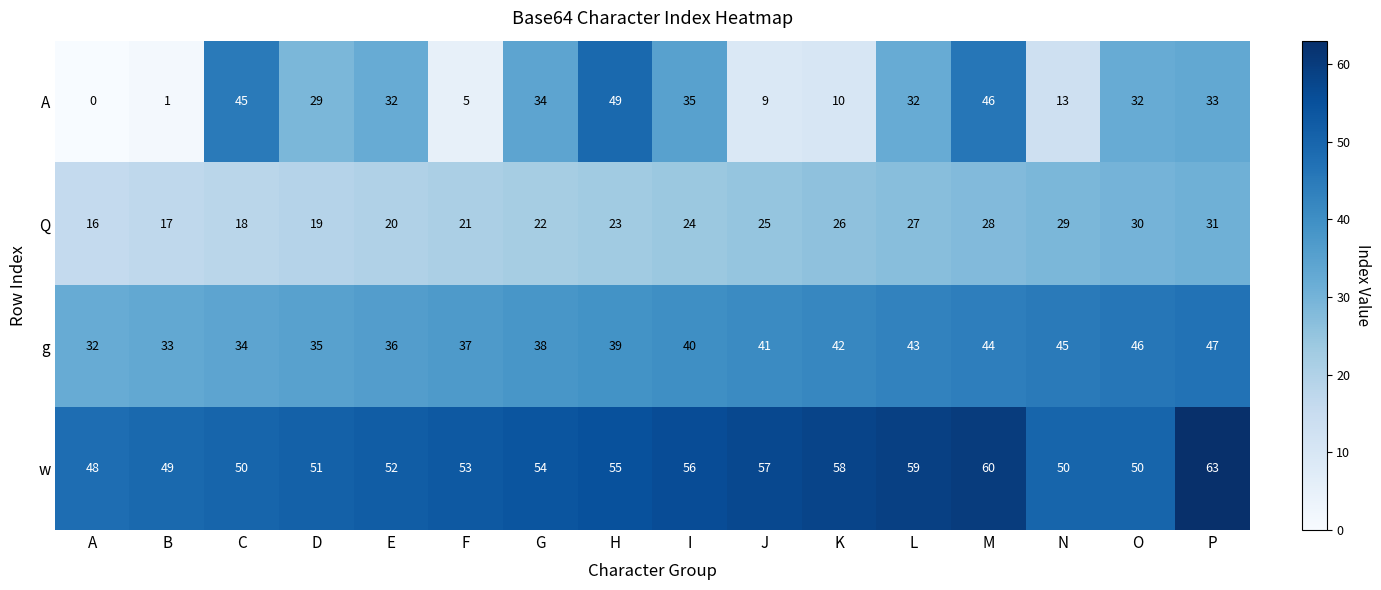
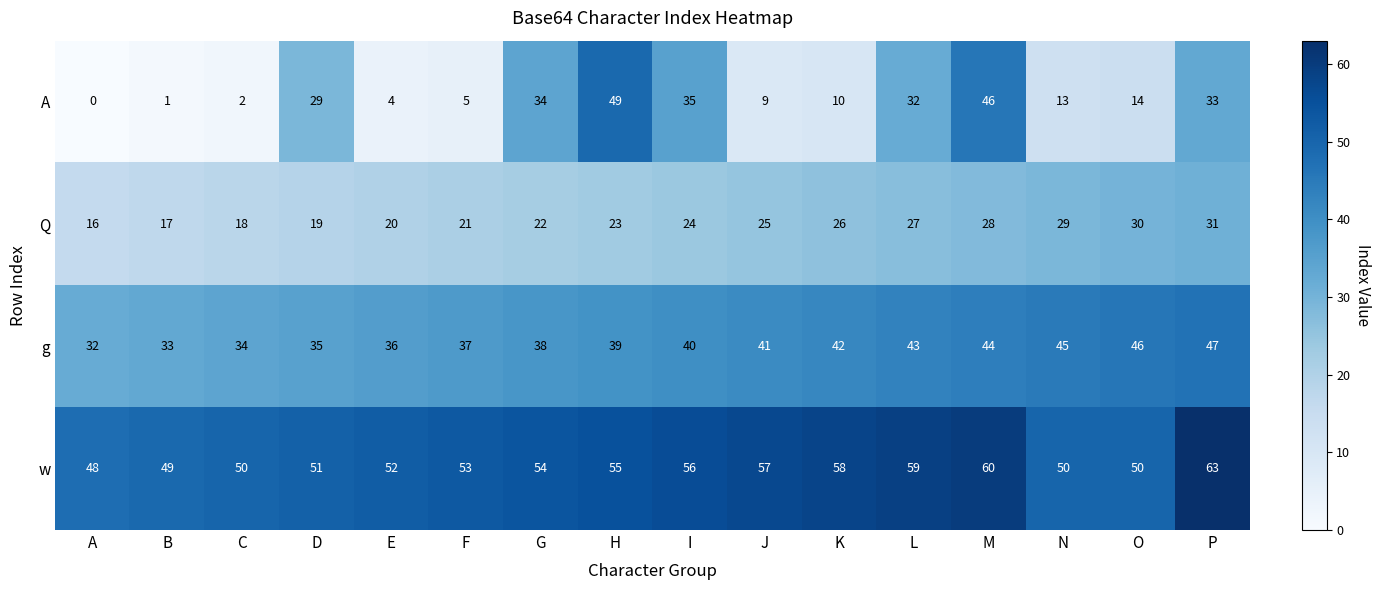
  {
    "A": {
      "A": 0,
      "B": 1,
-     "C": 45,
+     "C": 2,
      "D": 29,
-     "E": 32,
+     "E": 4,
      "F": 5,
      "G": 34,
      "H": 49,
      "I": 35,
      "J": 9,
      "K": 10,
      "L": 32,
      "M": 46,
      "N": 13,
-     "O": 32,
+     "O": 14,
      "P": 33
    },
    "Q": {
      "A": 16,
      "B": 17,
      "C": 18,
      "D": 19,
      "E": 20,
      "F": 21,
      "G": 22,
      "H": 23,
      "I": 24,
      "J": 25,
      "K": 26,
      "L": 27,
      "M": 28,
      "N": 29,
      "O": 30,
      "P": 31
    },
    "g": {
      "A": 32,
      "B": 33,
      "C": 34,
      "D": 35,
      "E": 36,
      "F": 37,
      "G": 38,
      "H": 39,
      "I": 40,
      "J": 41,
      "K": 42,
      "L": 43,
      "M": 44,
      "N": 45,
      "O": 46,
      "P": 47
    },
    "w": {
      "A": 48,
      "B": 49,
      "C": 50,
      "D": 51,
      "E": 52,
      "F": 53,
      "G": 54,
      "H": 55,
      "I": 56,
      "J": 57,
      "K": 58,
      "L": 59,
      "M": 60,
      "N": 50,
      "O": 50,
      "P": 63
    }
  }
